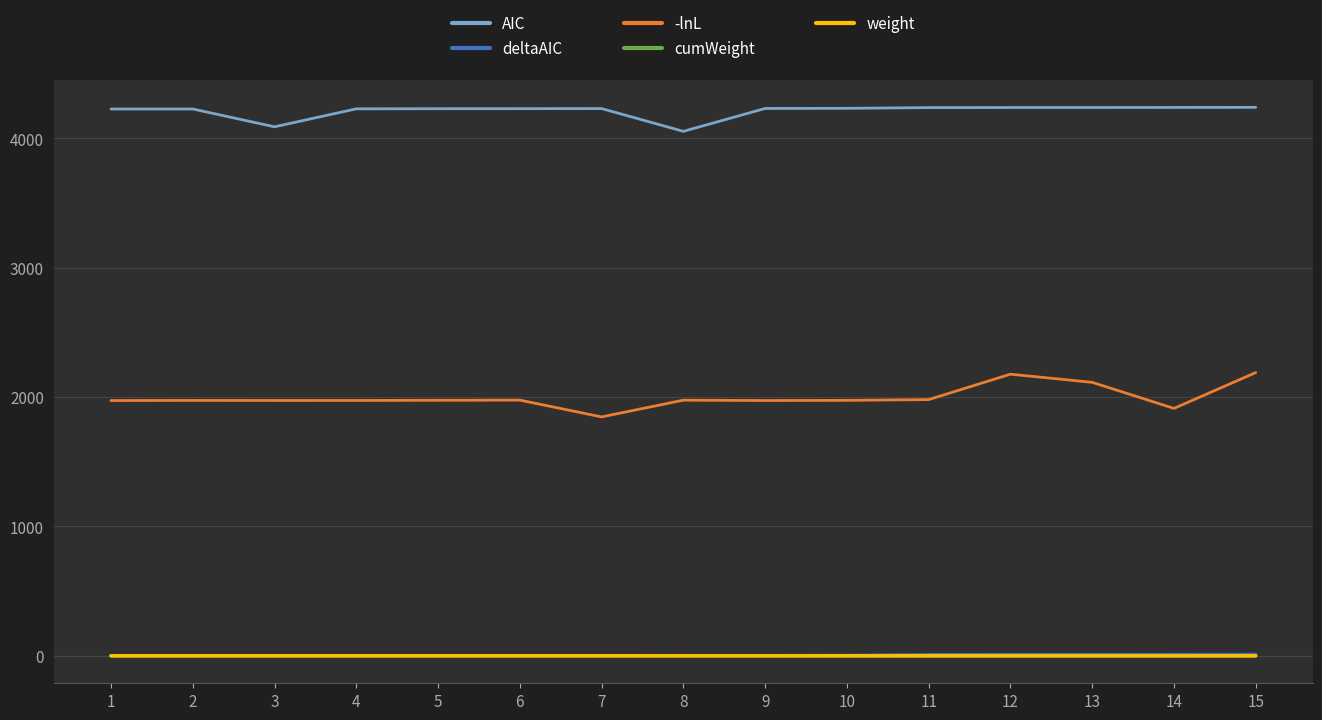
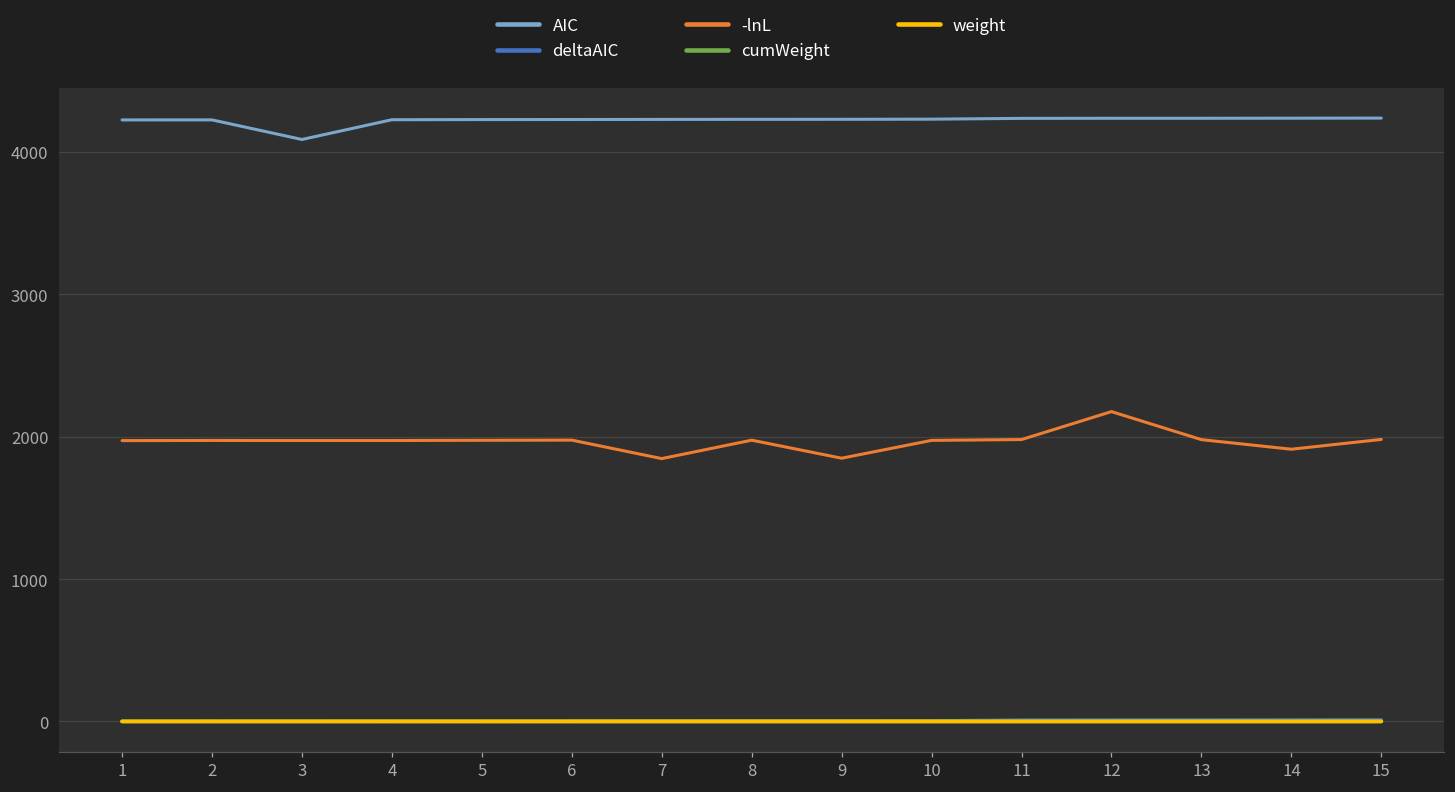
  {
    "AIC": {
      "1": 4230,
      "2": 4230,
      "3": 4090,
      "4": 4230,
      "5": 4230,
      "6": 4230,
      "7": 4230,
-     "8": 4050,
+     "8": 4230,
      "9": 4230,
      "10": 4230,
      "11": 4240,
      "12": 4240,
      "13": 4240,
      "14": 4240,
      "15": 4240
    },
    "-lnL": {
      "1": 1970,
      "2": 1970,
      "3": 1970,
      "4": 1970,
      "5": 1970,
      "6": 1980,
      "7": 1850,
      "8": 1980,
-     "9": 1970,
+     "9": 1850,
      "10": 1970,
      "11": 1980,
      "12": 2180,
-     "13": 2110,
+     "13": 1980,
      "14": 1910,
-     "15": 2190
+     "15": 1980
    }
  }
